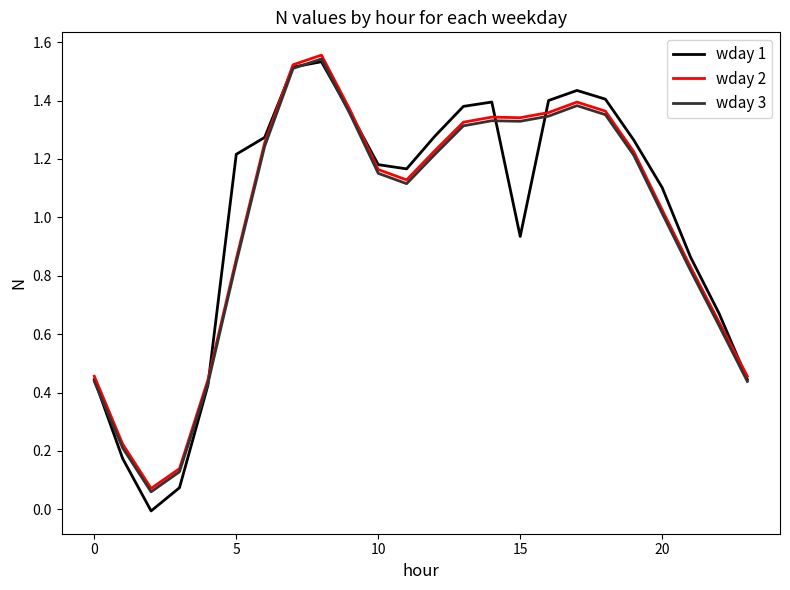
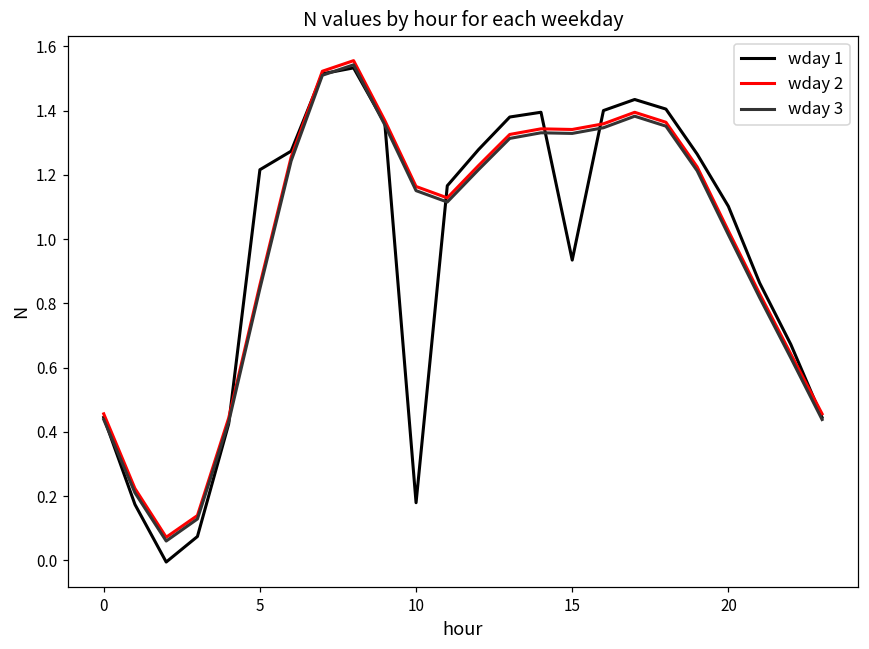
  {
    "wday 1": {
      "5": 1.22,
-     "10": 1.18,
+     "10": 0.18,
      "15": 0.93,
      "20": 1.10
    },
    "wday 2": {
      "0": 0.46,
      "5": 0.86,
      "10": 1.16,
      "15": 1.34,
      "20": 1.03
    },
    "wday 3": {
      "5": 0.85,
      "10": 1.15,
      "15": 1.33,
      "20": 1.01
    }
  }
